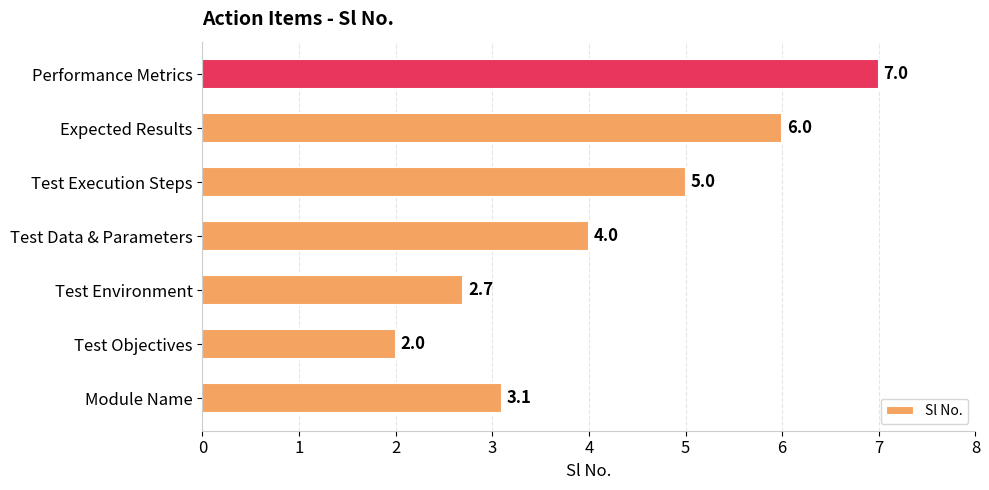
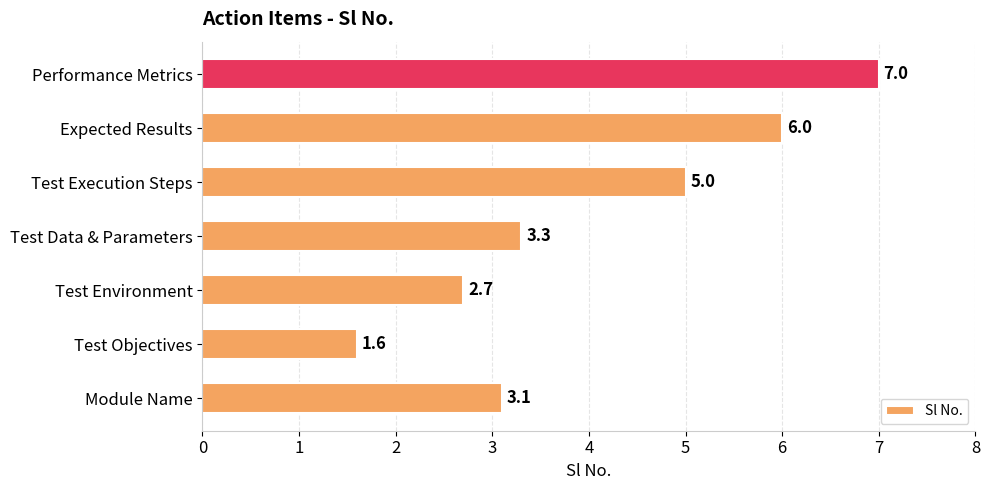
  {
    "Performance Metrics": 7.0,
    "Expected Results": 6.0,
    "Test Execution Steps": 5.0,
-   "Test Data & Parameters": 4.0,
+   "Test Data & Parameters": 3.3,
    "Test Environment": 2.7,
-   "Test Objectives": 2.0,
+   "Test Objectives": 1.6,
    "Module Name": 3.1
  }
